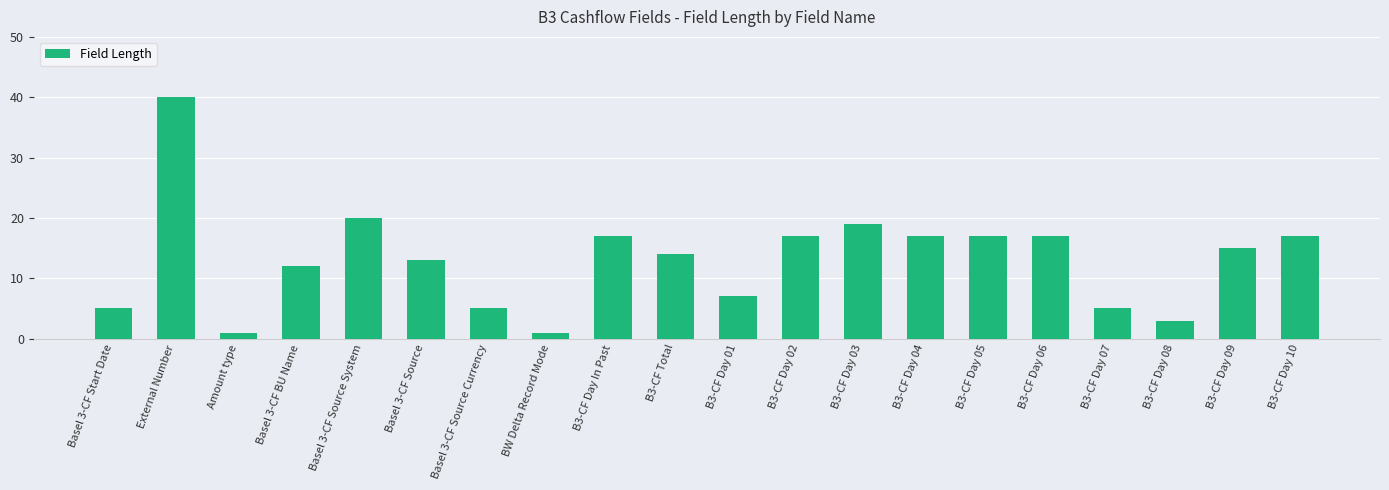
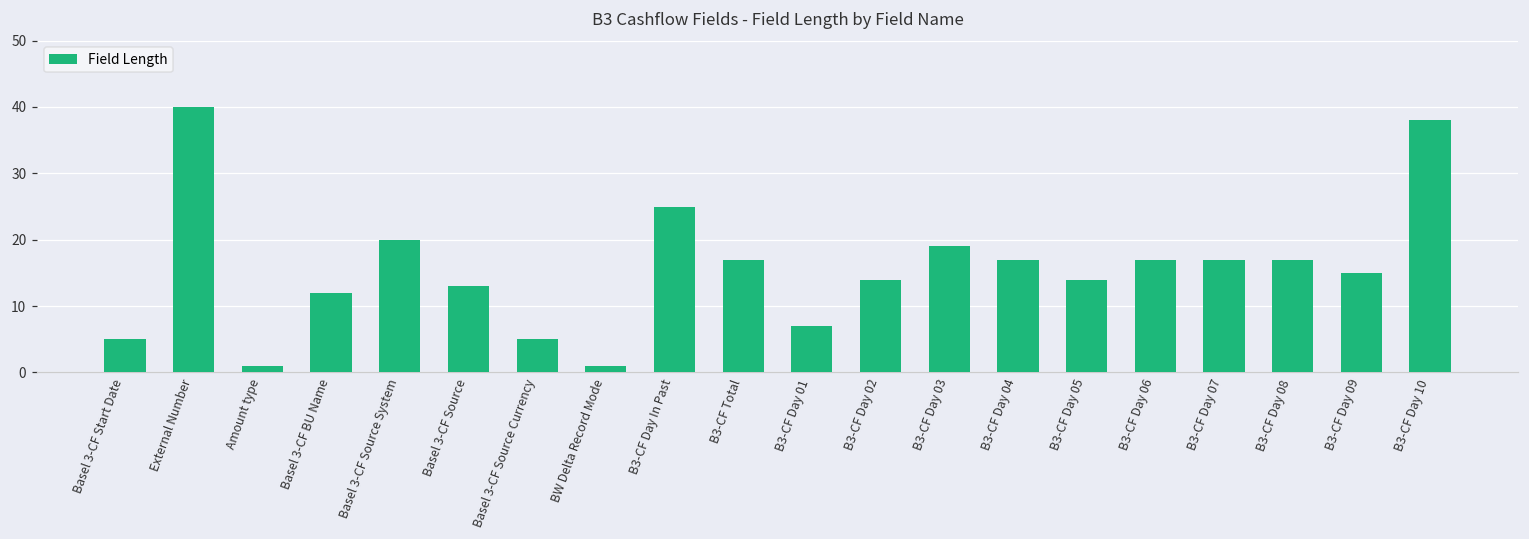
  {
    "Basel 3-CF Start Date": 5,
    "External Number": 40,
    "Amount type": 1,
    "Basel 3-CF BU Name": 12,
    "Basel 3-CF Source System": 20,
    "Basel 3-CF Source": 13,
    "Basel 3-CF Source Currency": 5,
    "BW Delta Record Mode": 1,
-   "B3-CF Day In Past": 17,
-   "B3-CF Total": 14,
+   "B3-CF Day In Past": 25,
+   "B3-CF Total": 17,
    "B3-CF Day 01": 7,
-   "B3-CF Day 02": 17,
+   "B3-CF Day 02": 14,
    "B3-CF Day 03": 19,
    "B3-CF Day 04": 17,
-   "B3-CF Day 05": 17,
+   "B3-CF Day 05": 14,
    "B3-CF Day 06": 17,
-   "B3-CF Day 07": 5,
-   "B3-CF Day 08": 3,
+   "B3-CF Day 07": 17,
+   "B3-CF Day 08": 17,
    "B3-CF Day 09": 15,
-   "B3-CF Day 10": 17
+   "B3-CF Day 10": 38
  }
